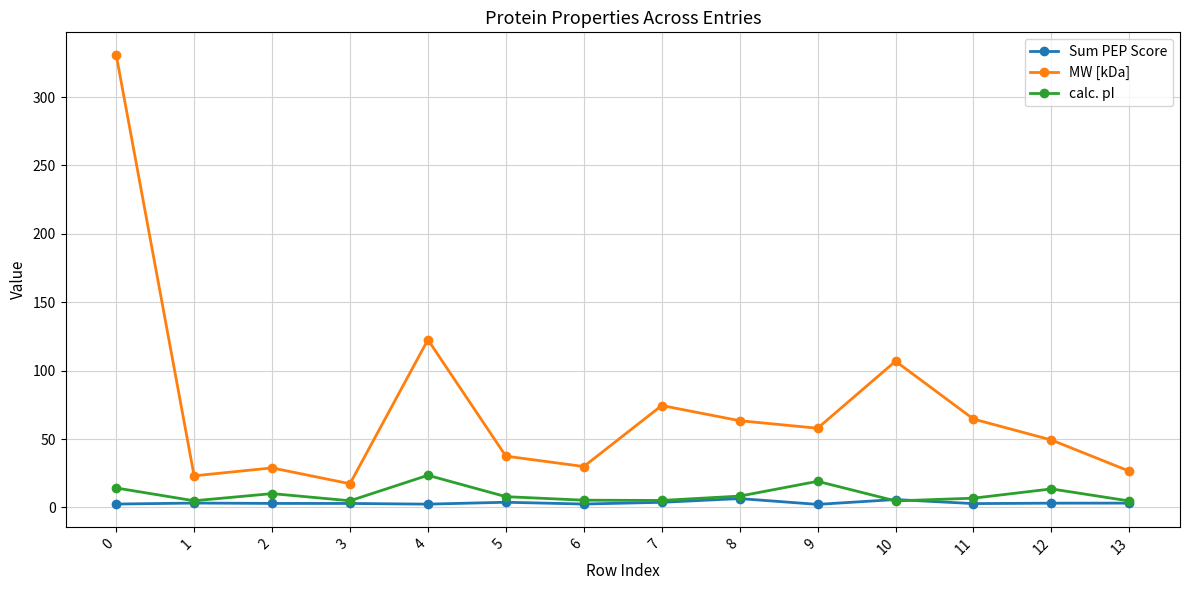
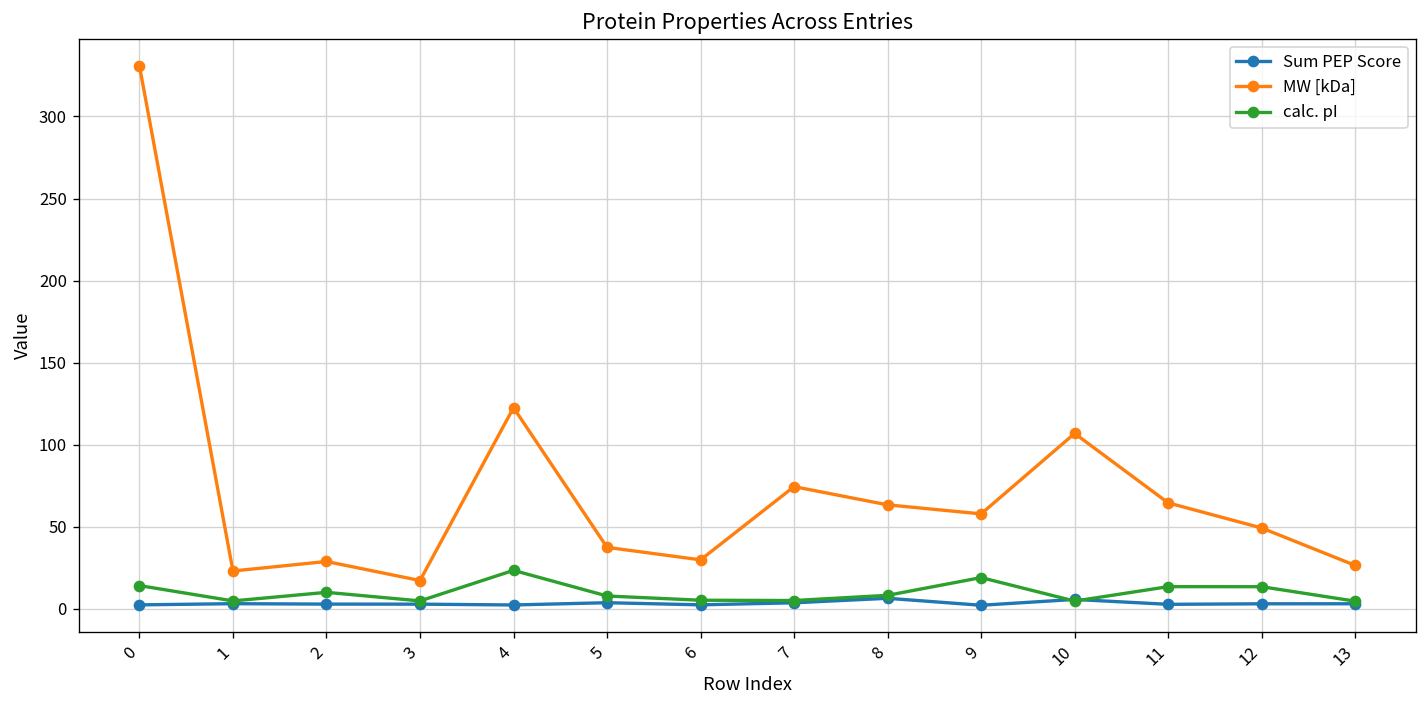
  {
    "Sum PEP Score": {
      "0": 2,
      "2": 3,
      "3": 3,
      "4": 2,
      "5": 4,
      "6": 2,
      "9": 2,
      "11": 3,
      "12": 3
    },
    "MW [kDa]": {
      "0": 331,
      "1": 23,
      "2": 29,
      "3": 17,
      "4": 123,
      "5": 38,
      "6": 30,
      "7": 75,
      "8": 63,
      "9": 58,
      "10": 107,
      "11": 65,
      "12": 49,
      "13": 27
    },
    "calc. pI": {
      "0": 14,
      "2": 10,
      "3": 5,
      "4": 23,
      "5": 8,
      "6": 5,
      "9": 19,
-     "11": 7,
+     "11": 14,
      "12": 14
    }
  }
